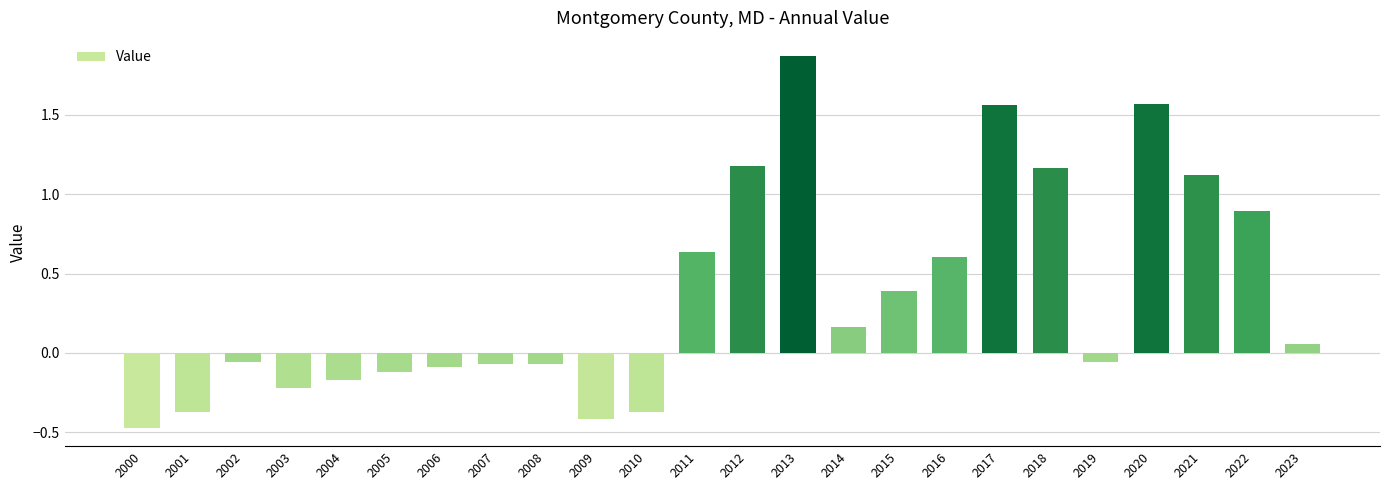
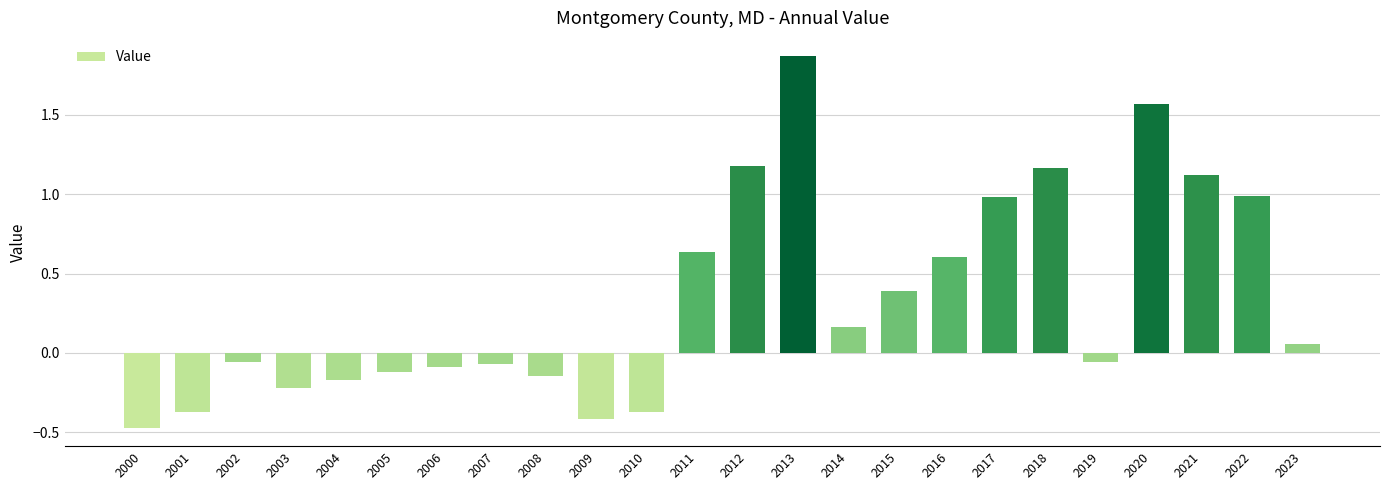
  {
    "2000": -0.47,
    "2001": -0.37,
    "2002": -0.06,
    "2003": -0.22,
    "2004": -0.17,
    "2005": -0.12,
    "2006": -0.09,
    "2007": -0.07,
-   "2008": -0.07,
+   "2008": -0.15,
    "2009": -0.41,
    "2010": -0.37,
    "2011": 0.63,
    "2012": 1.18,
    "2013": 1.87,
    "2014": 0.17,
    "2015": 0.39,
    "2016": 0.61,
-   "2017": 1.56,
+   "2017": 0.98,
    "2018": 1.17,
    "2019": -0.06,
    "2020": 1.57,
    "2021": 1.12,
-   "2022": 0.89,
+   "2022": 0.99,
    "2023": 0.06
  }
